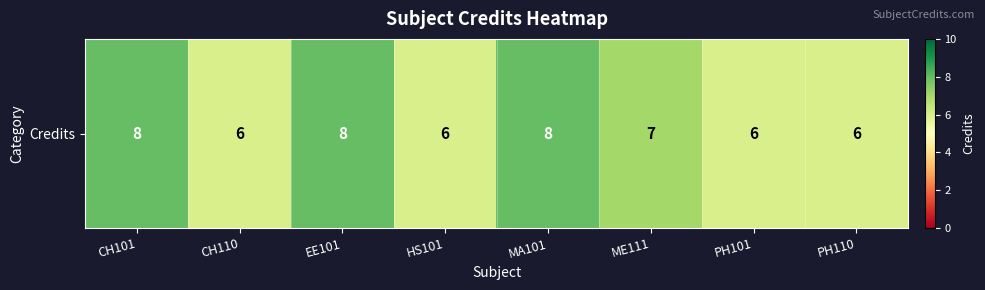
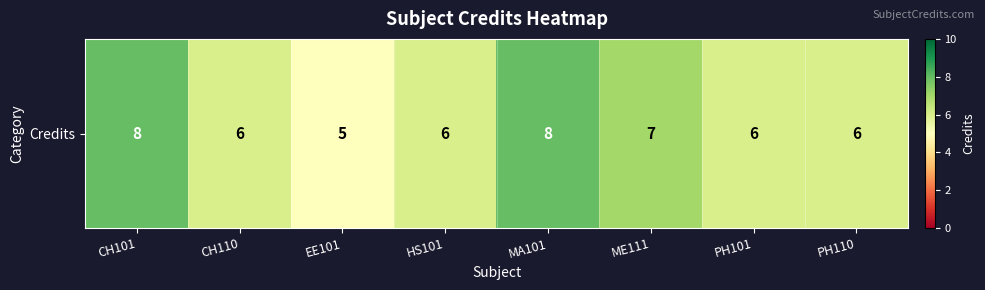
  {
    "Credits": {
      "CH101": 8,
      "CH110": 6,
-     "EE101": 8,
+     "EE101": 5,
      "HS101": 6,
      "MA101": 8,
      "ME111": 7,
      "PH101": 6,
      "PH110": 6
    }
  }
